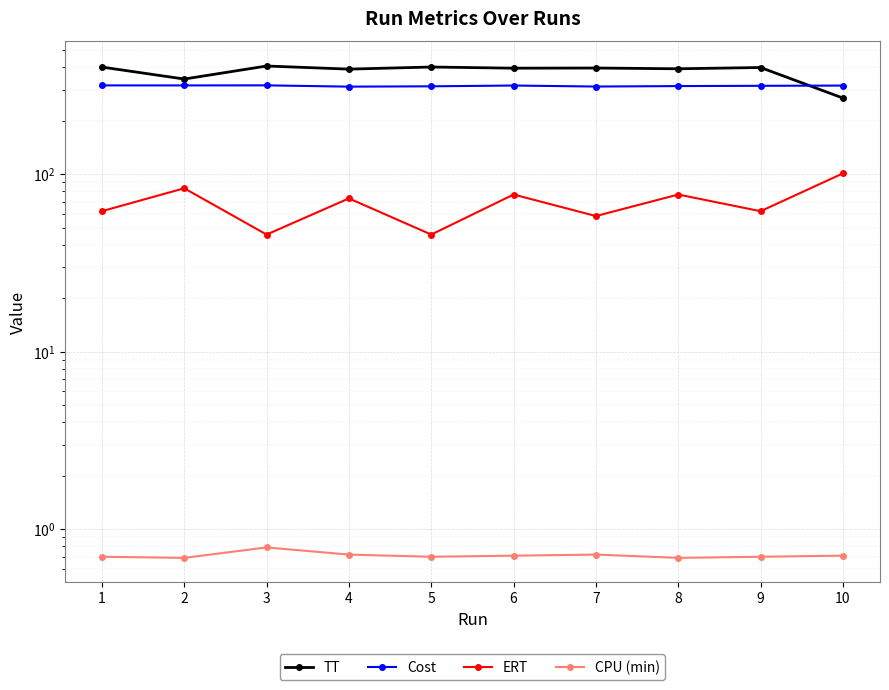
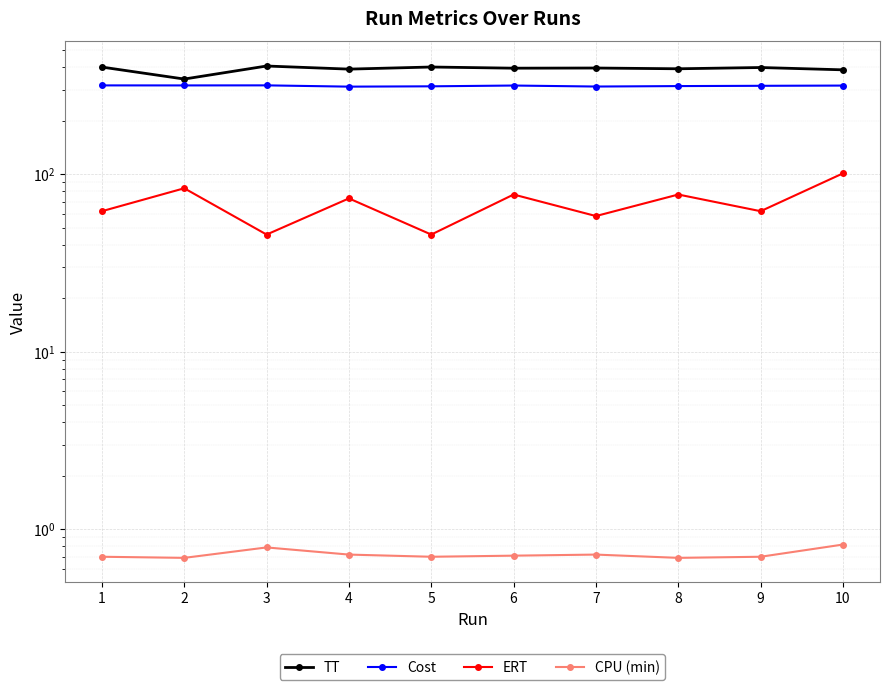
  {
    "TT": {
      "1": 400,
      "2": 340,
      "3": 410,
      "4": 390,
      "5": 400,
      "6": 400,
      "7": 400,
      "8": 390,
      "9": 400,
-     "10": 270
+     "10": 390
    },
    "Cost": {
      "1": 320,
      "2": 320,
      "3": 320,
      "4": 310,
      "5": 310,
      "6": 320,
      "7": 310,
      "8": 310,
      "9": 310,
      "10": 320
    },
    "ERT": {
      "1": 62,
      "2": 80,
      "3": 46,
      "4": 73,
      "5": 46,
      "6": 77,
      "7": 58,
      "8": 77,
      "9": 62,
      "10": 100
    },
    "CPU (min)": {
      "1": 0.70,
      "2": 0.69,
      "3": 0.8,
      "4": 0.72,
      "5": 0.70,
      "6": 0.71,
      "7": 0.72,
      "8": 0.69,
      "9": 0.70,
-     "10": 0.71
+     "10": 0.8
    }
  }
